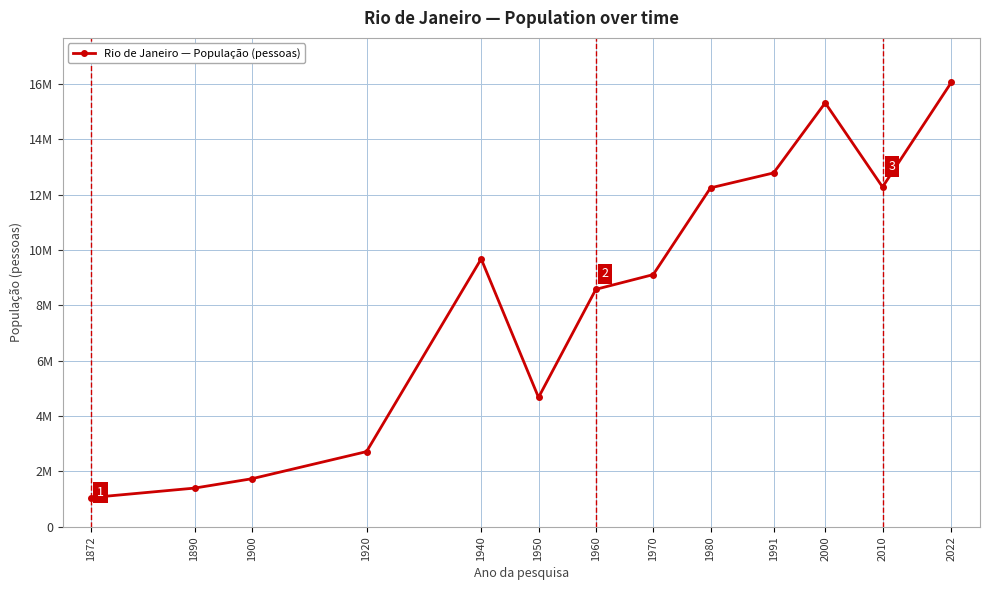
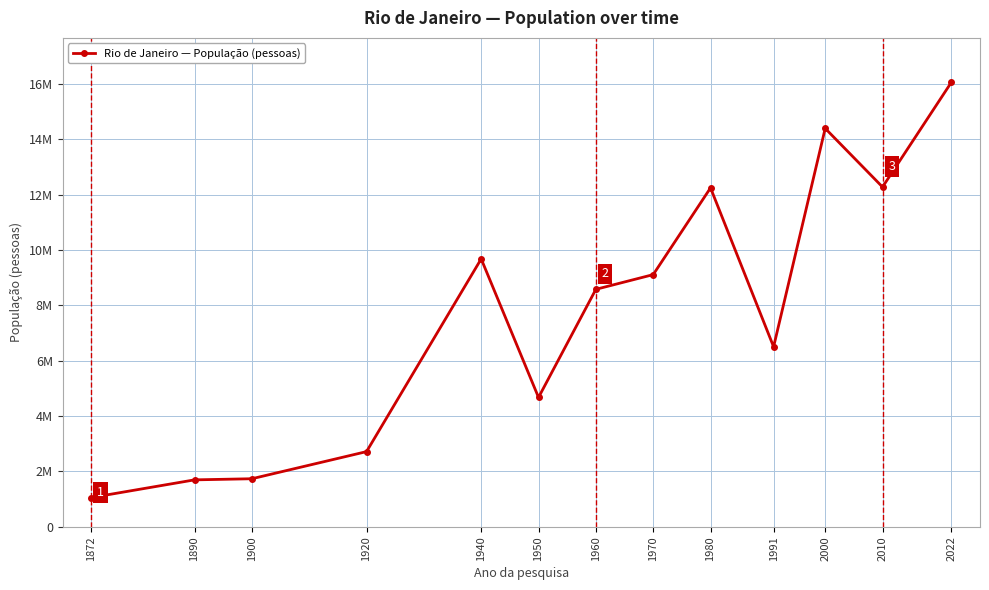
  {
-   "1890": 1400000,
+   "1890": 1700000,
    "1900": 1700000,
    "1920": 2700000,
    "1940": 9700000,
    "1950": 4700000,
    "1970": 9100000,
    "1980": 12200000,
-   "1991": 12800000,
-   "2000": 15300000,
+   "1991": 6500000,
+   "2000": 14400000,
    "2022": 16100000
  }
